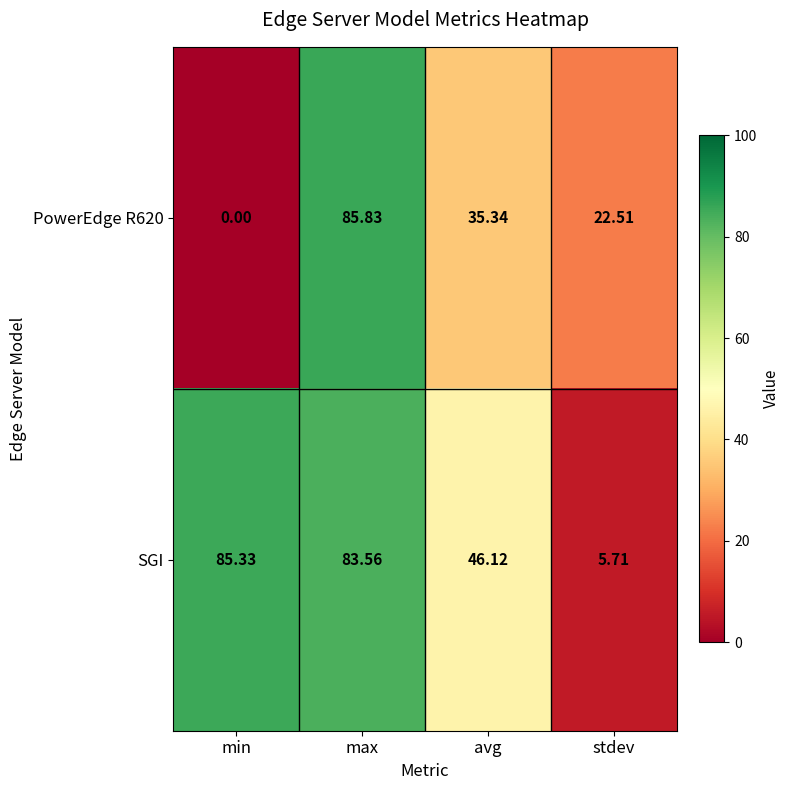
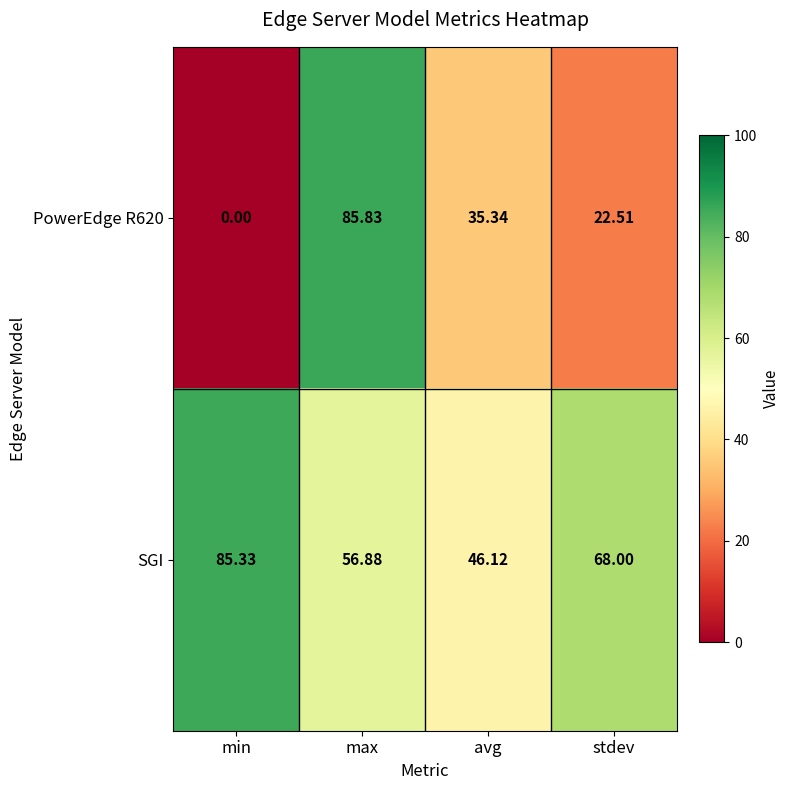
  {
    "PowerEdge R620": {
      "min": 0.00,
      "max": 85.83,
      "avg": 35.34,
      "stdev": 22.51
    },
    "SGI": {
      "min": 85.33,
-     "max": 83.56,
+     "max": 56.88,
      "avg": 46.12,
-     "stdev": 5.71
+     "stdev": 68.00
    }
  }
